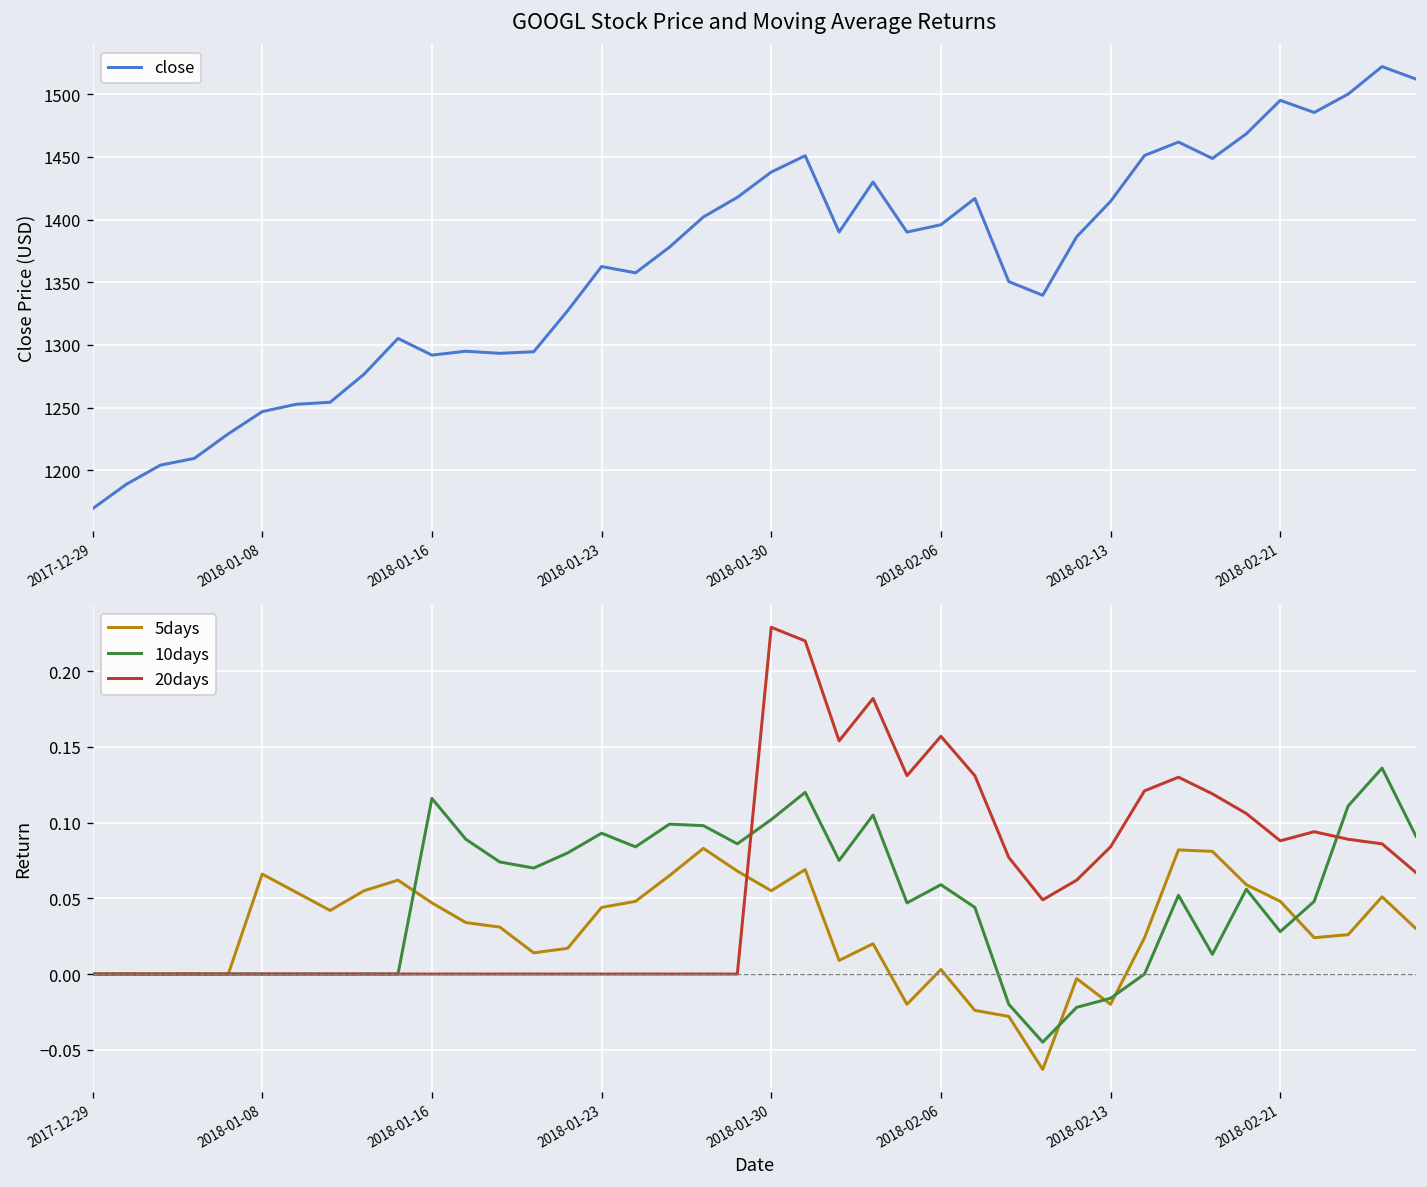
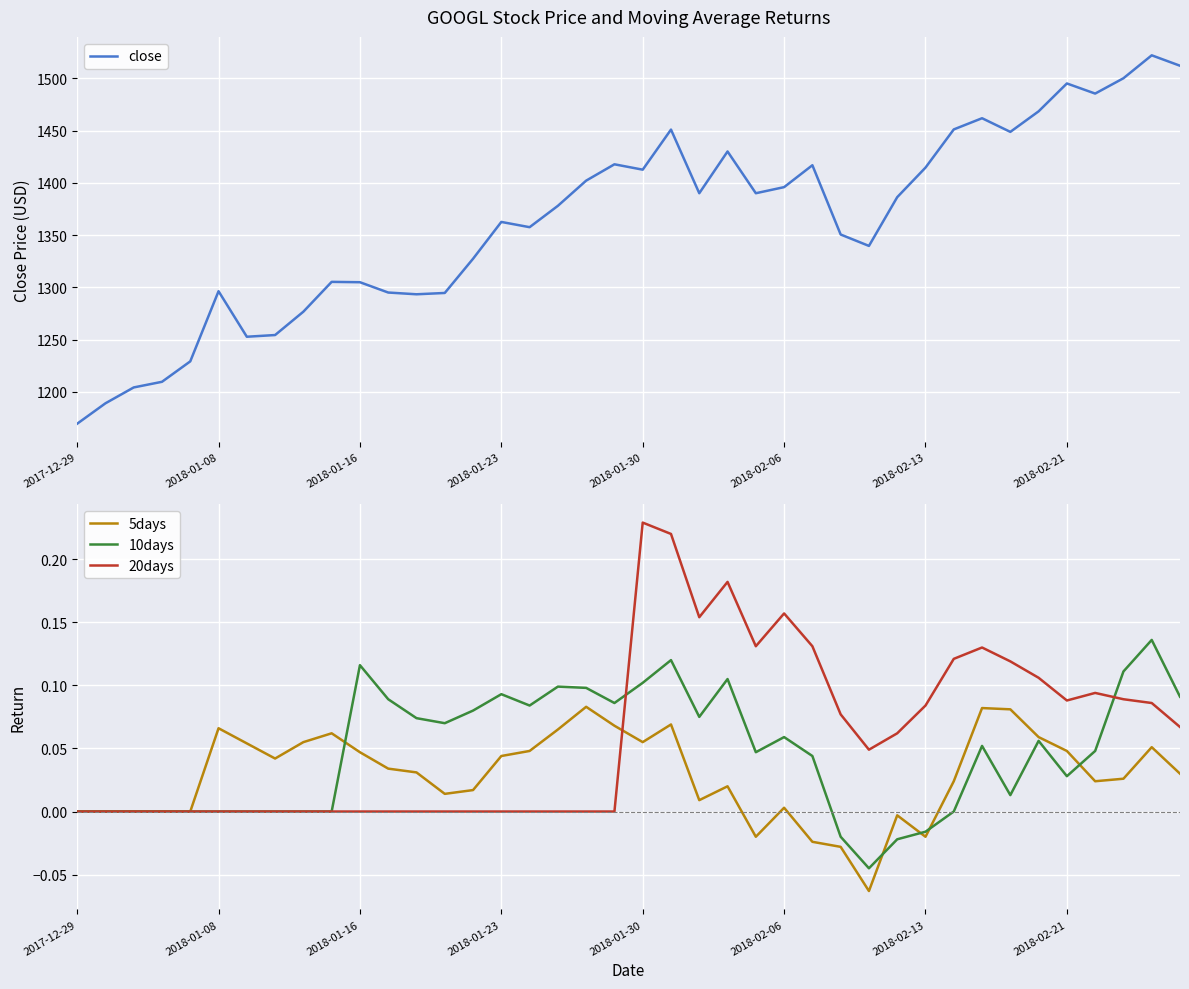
  {
    "GOOGL Stock Price and Moving Average Returns": {
      "2017-12-29": 1169,
-     "2018-01-08": 1247,
-     "2018-01-16": 1292,
+     "2018-01-08": 1296,
+     "2018-01-16": 1305,
      "2018-01-23": 1363,
-     "2018-01-30": 1438,
+     "2018-01-30": 1413,
      "2018-02-06": 1396,
      "2018-02-13": 1415,
      "2018-02-21": 1495
    }
  }
